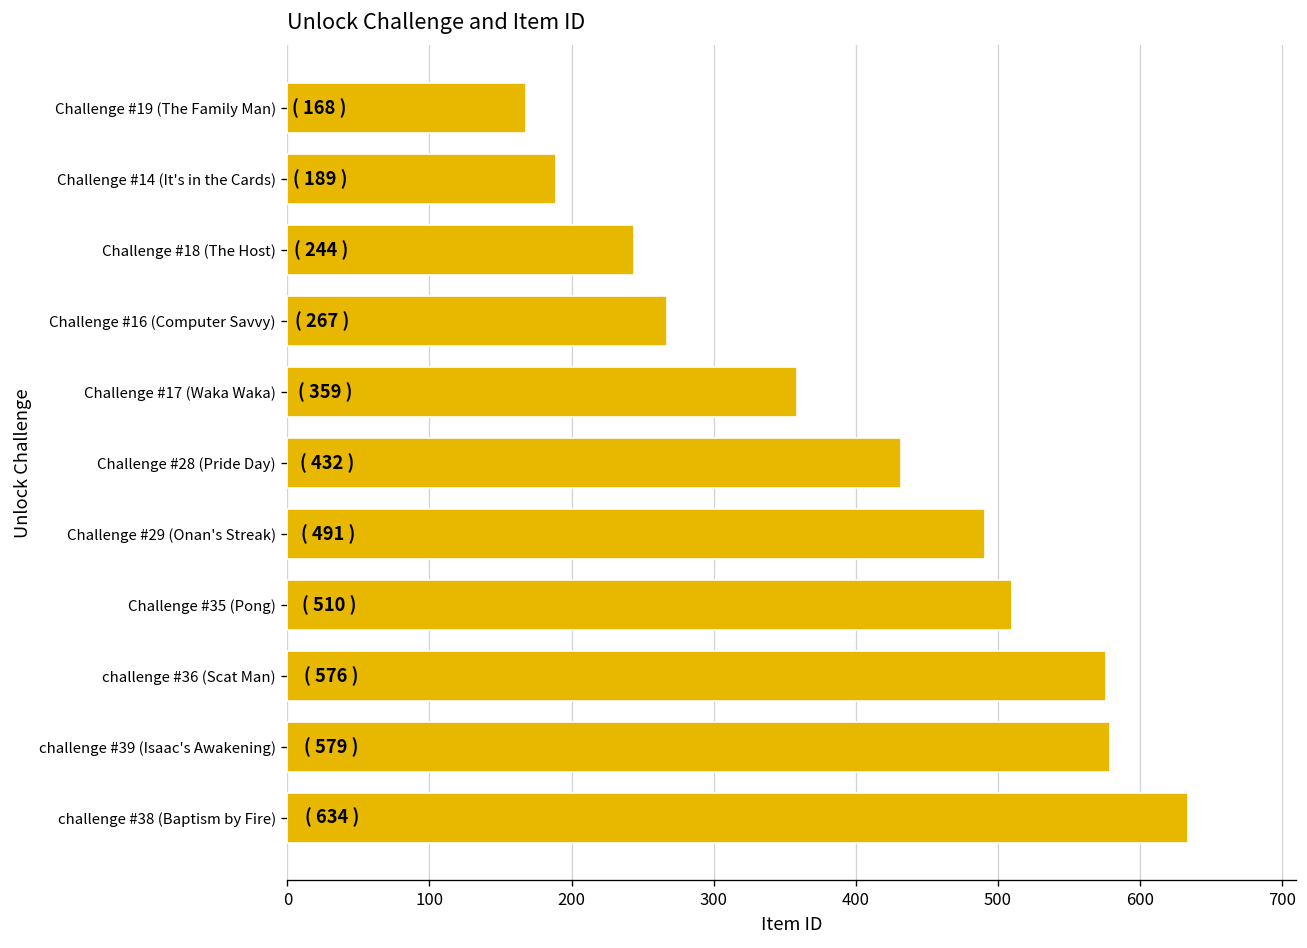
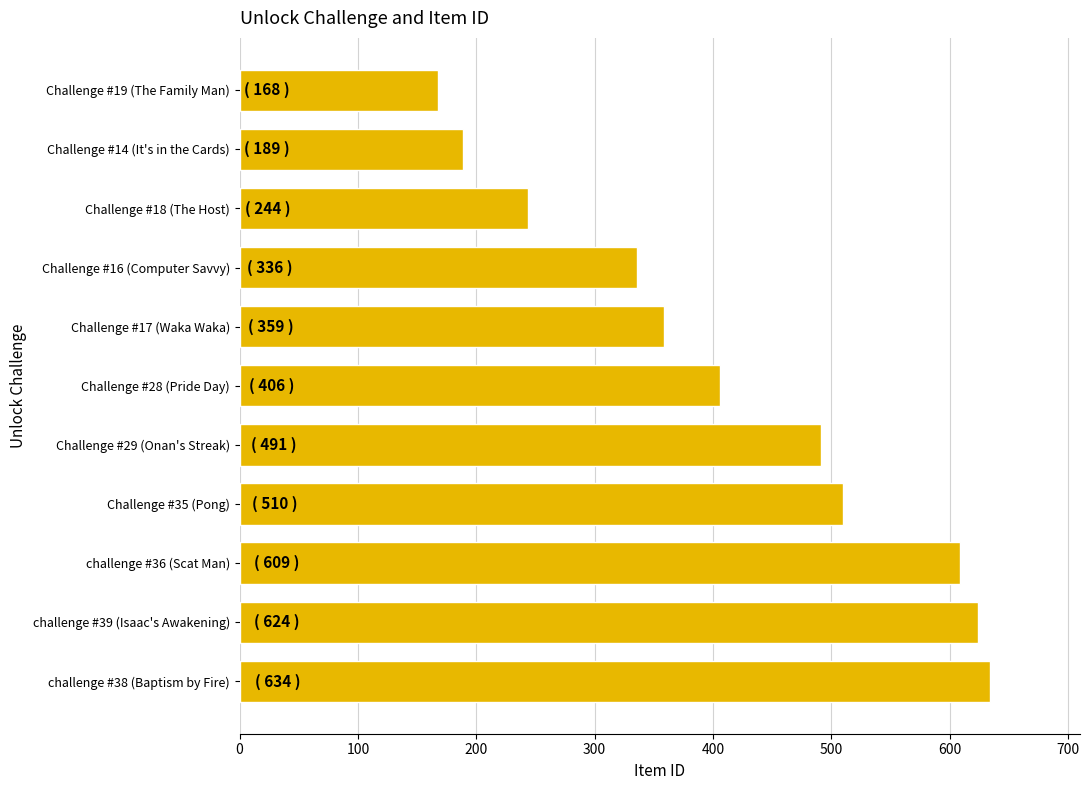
  {
    "Challenge #19 (The Family Man)": 168,
    "Challenge #14 (It's in the Cards)": 189,
    "Challenge #18 (The Host)": 244,
-   "Challenge #16 (Computer Savvy)": 267,
+   "Challenge #16 (Computer Savvy)": 336,
    "Challenge #17 (Waka Waka)": 359,
-   "Challenge #28 (Pride Day)": 432,
+   "Challenge #28 (Pride Day)": 406,
    "Challenge #29 (Onan's Streak)": 491,
    "Challenge #35 (Pong)": 510,
-   "challenge #36 (Scat Man)": 576,
-   "challenge #39 (Isaac's Awakening)": 579,
+   "challenge #36 (Scat Man)": 609,
+   "challenge #39 (Isaac's Awakening)": 624,
    "challenge #38 (Baptism by Fire)": 634
  }
